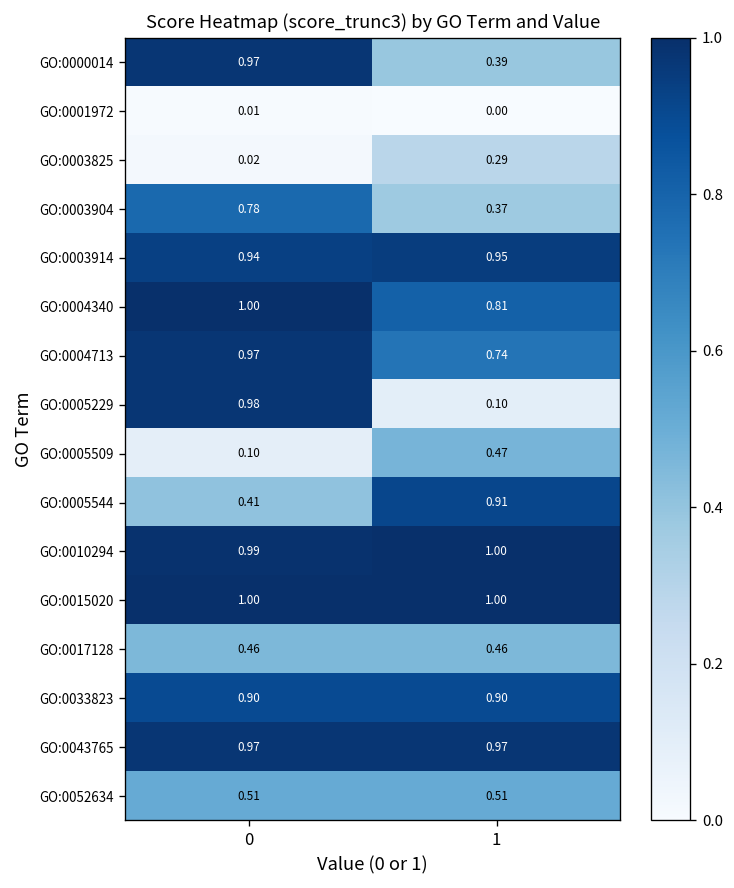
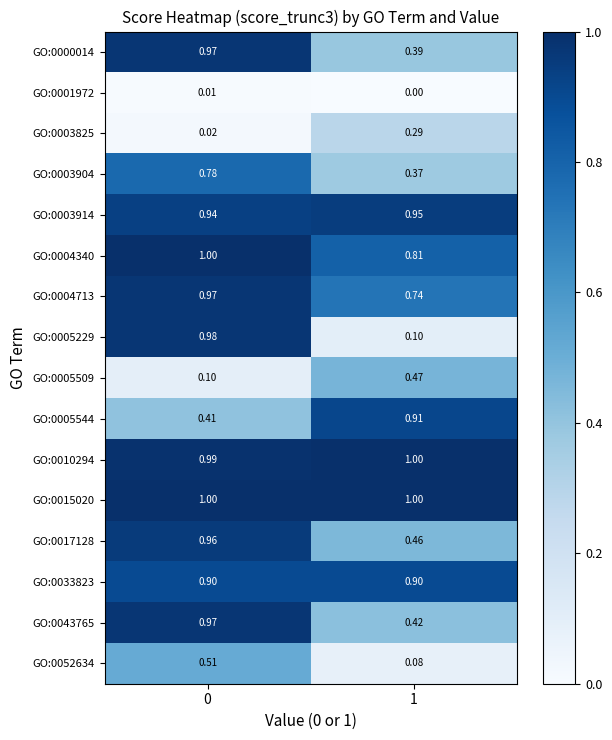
  {
    "GO:0000014": {
      "0": 0.97,
      "1": 0.39
    },
    "GO:0001972": {
      "0": 0.01,
      "1": 0.00
    },
    "GO:0003825": {
      "0": 0.02,
      "1": 0.29
    },
    "GO:0003904": {
      "0": 0.78,
      "1": 0.37
    },
    "GO:0003914": {
      "0": 0.94,
      "1": 0.95
    },
    "GO:0004340": {
      "0": 1.00,
      "1": 0.81
    },
    "GO:0004713": {
      "0": 0.97,
      "1": 0.74
    },
    "GO:0005229": {
      "0": 0.98,
      "1": 0.10
    },
    "GO:0005509": {
      "0": 0.10,
      "1": 0.47
    },
    "GO:0005544": {
      "0": 0.41,
      "1": 0.91
    },
    "GO:0010294": {
      "0": 0.99,
      "1": 1.00
    },
    "GO:0015020": {
      "0": 1.00,
      "1": 1.00
    },
    "GO:0017128": {
-     "0": 0.46,
+     "0": 0.96,
      "1": 0.46
    },
    "GO:0033823": {
      "0": 0.90,
      "1": 0.90
    },
    "GO:0043765": {
      "0": 0.97,
-     "1": 0.97
+     "1": 0.42
    },
    "GO:0052634": {
      "0": 0.51,
-     "1": 0.51
+     "1": 0.08
    }
  }
